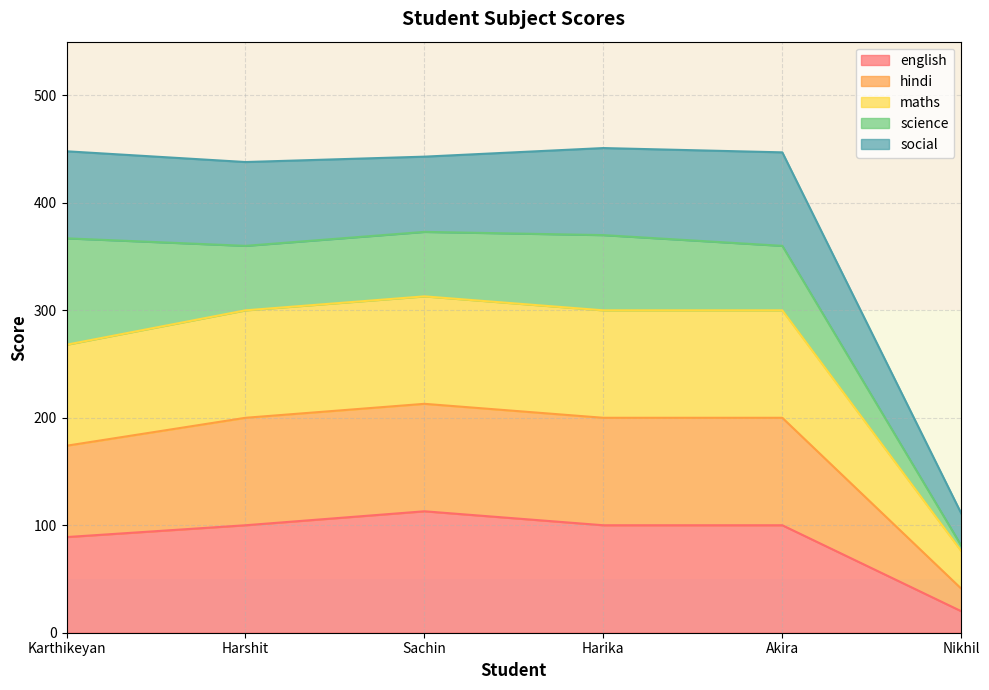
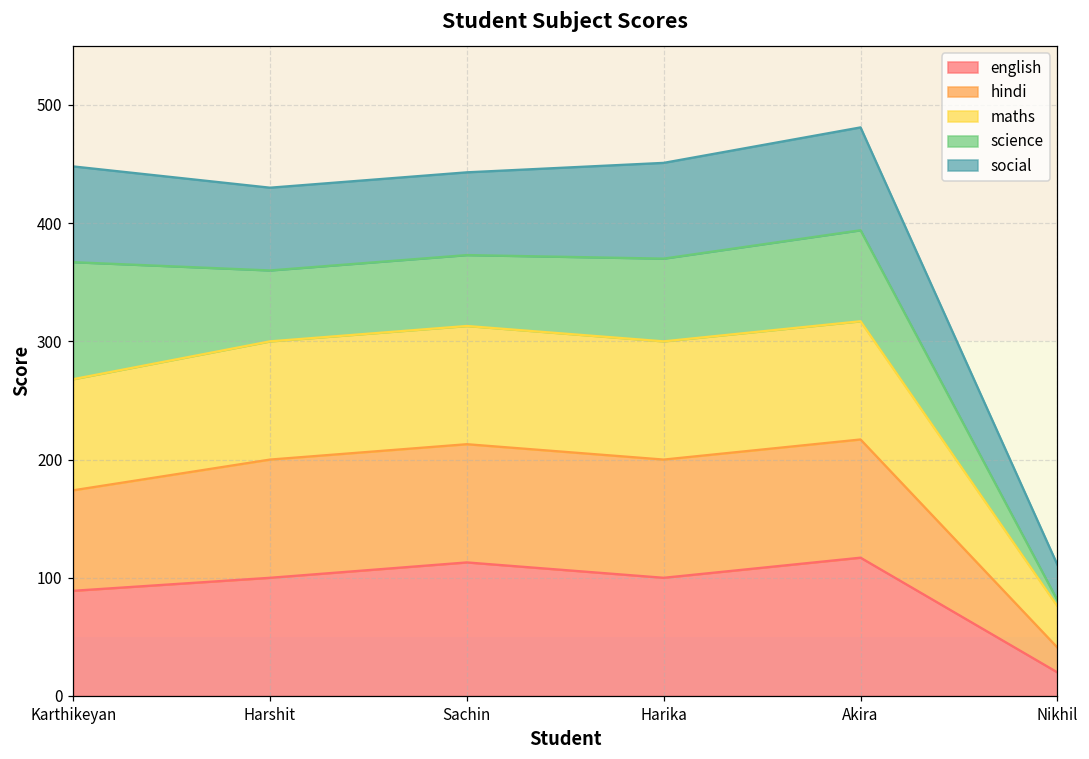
  {
    "english": {
      "Karthikeyan": 89,
      "Harshit": 100,
      "Sachin": 113,
      "Harika": 100,
-     "Akira": 100,
+     "Akira": 117,
      "Nikhil": 20
    },
    "science": {
      "Karthikeyan": 99,
      "Harshit": 60,
      "Sachin": 60,
      "Harika": 70,
-     "Akira": 60,
+     "Akira": 77,
      "Nikhil": 5
    },
    "social": {
      "Karthikeyan": 81,
-     "Harshit": 78,
+     "Harshit": 70,
      "Sachin": 70,
      "Harika": 81,
      "Akira": 87,
      "Nikhil": 30
    }
  }
